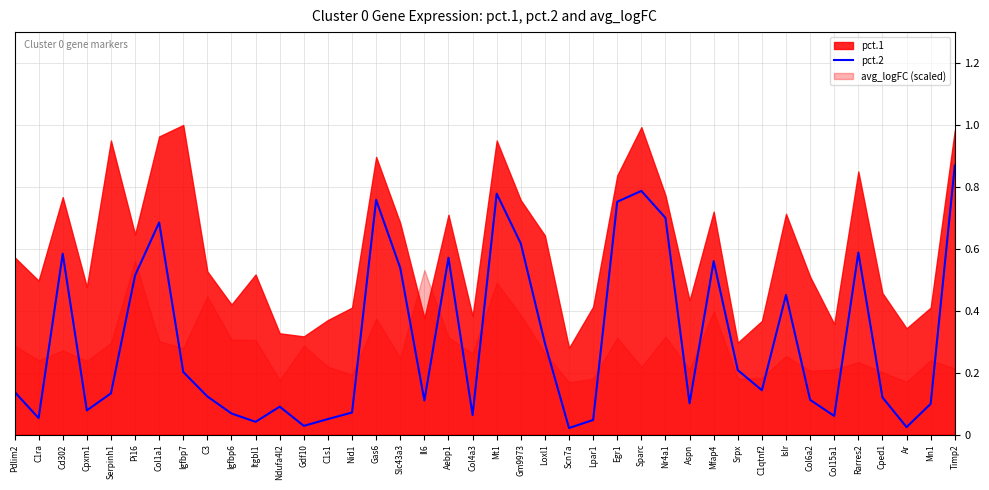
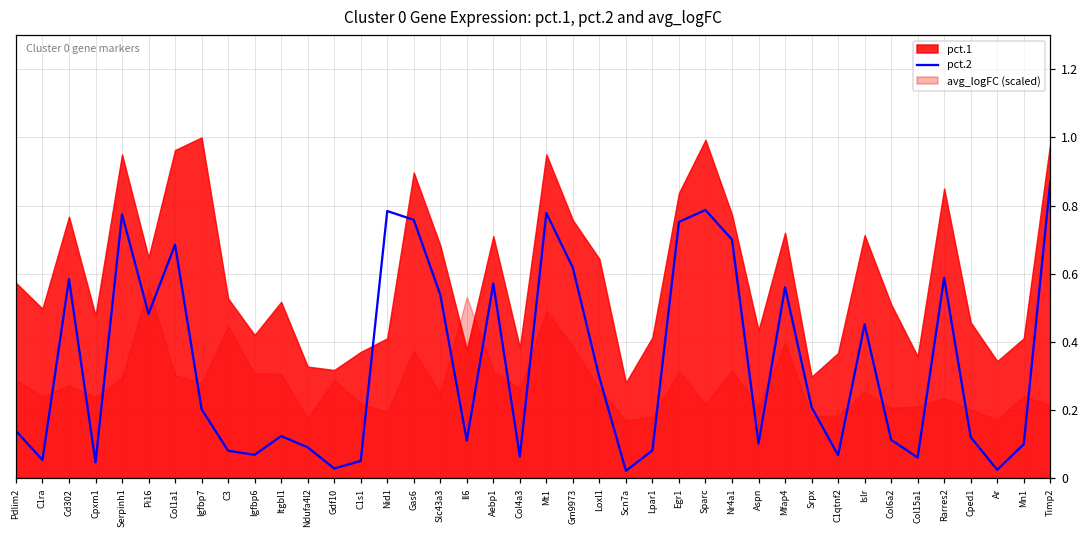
  {
    "pct.2": {
      "Pdlim2": 0.14,
      "C1ra": 0.05,
      "Cd302": 0.58,
-     "Cpxm1": 0.08,
-     "Serpinh1": 0.13,
-     "Pi16": 0.51,
+     "Cpxm1": 0.05,
+     "Serpinh1": 0.77,
+     "Pi16": 0.48,
      "Col1a1": 0.69,
      "Igfbp7": 0.20,
-     "C3": 0.12,
+     "C3": 0.08,
      "Igfbp6": 0.07,
-     "Itgbl1": 0.04,
+     "Itgbl1": 0.12,
      "Ndufa4l2": 0.09,
      "Gdf10": 0.03,
      "C1s1": 0.05,
-     "Nid1": 0.07,
+     "Nid1": 0.78,
      "Gas6": 0.76,
      "Slc43a3": 0.54,
      "Il6": 0.11,
      "Aebp1": 0.57,
      "Col4a3": 0.06,
      "Mt1": 0.78,
      "Gm9973": 0.62,
      "Loxl1": 0.30,
      "Scn7a": 0.02,
-     "Lpar1": 0.05,
+     "Lpar1": 0.08,
      "Egr1": 0.75,
      "Sparc": 0.79,
      "Nr4a1": 0.70,
      "Aspn": 0.10,
      "Mfap4": 0.56,
      "Srpx": 0.21,
-     "C1qtnf2": 0.14,
+     "C1qtnf2": 0.07,
      "Islr": 0.45,
      "Col6a2": 0.11,
      "Col15a1": 0.06,
      "Rarres2": 0.59,
      "Cped1": 0.12,
      "Ar": 0.02,
      "Mn1": 0.10,
      "Timp2": 0.87
    }
  }
